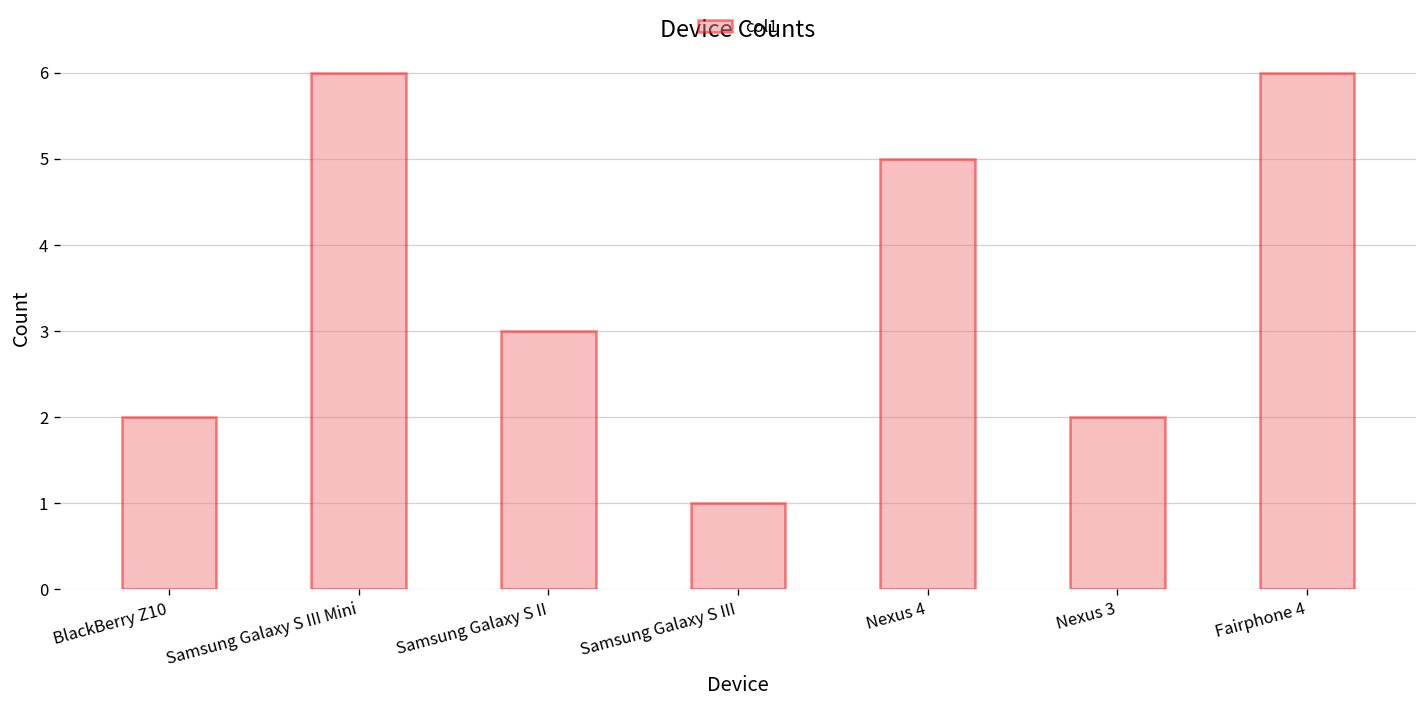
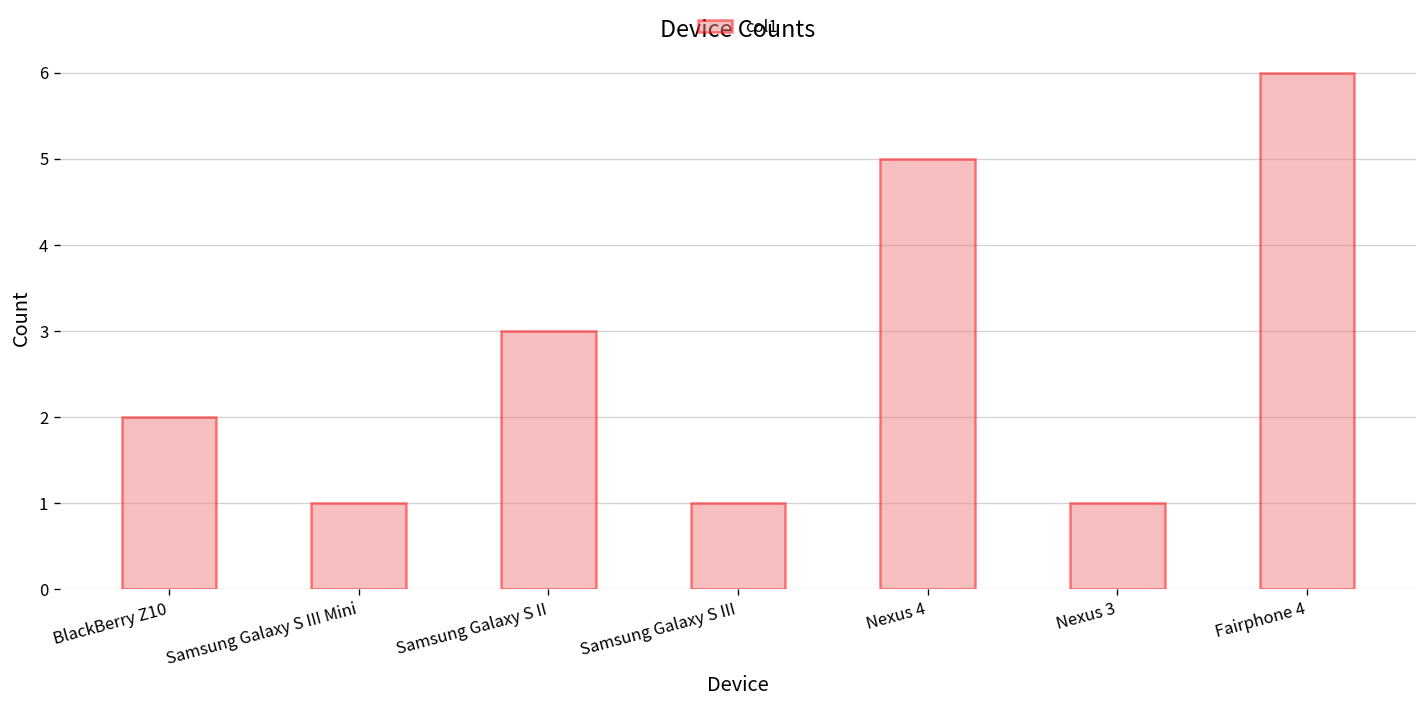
  {
    "BlackBerry Z10": 2,
-   "Samsung Galaxy S III Mini": 6,
+   "Samsung Galaxy S III Mini": 1,
    "Samsung Galaxy S II": 3,
    "Samsung Galaxy S III": 1,
    "Nexus 4": 5,
-   "Nexus 3": 2,
+   "Nexus 3": 1,
    "Fairphone 4": 6
  }
